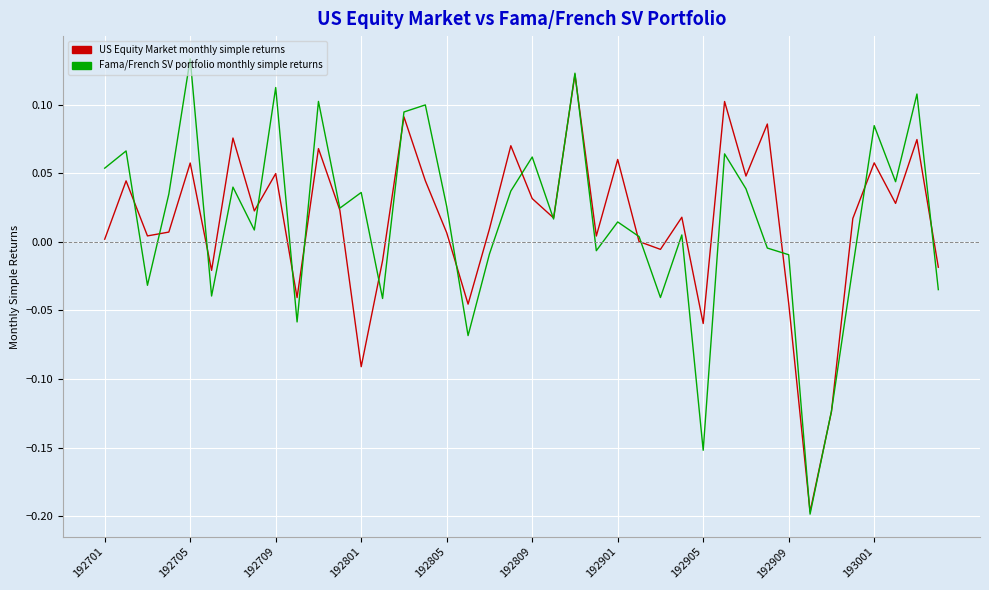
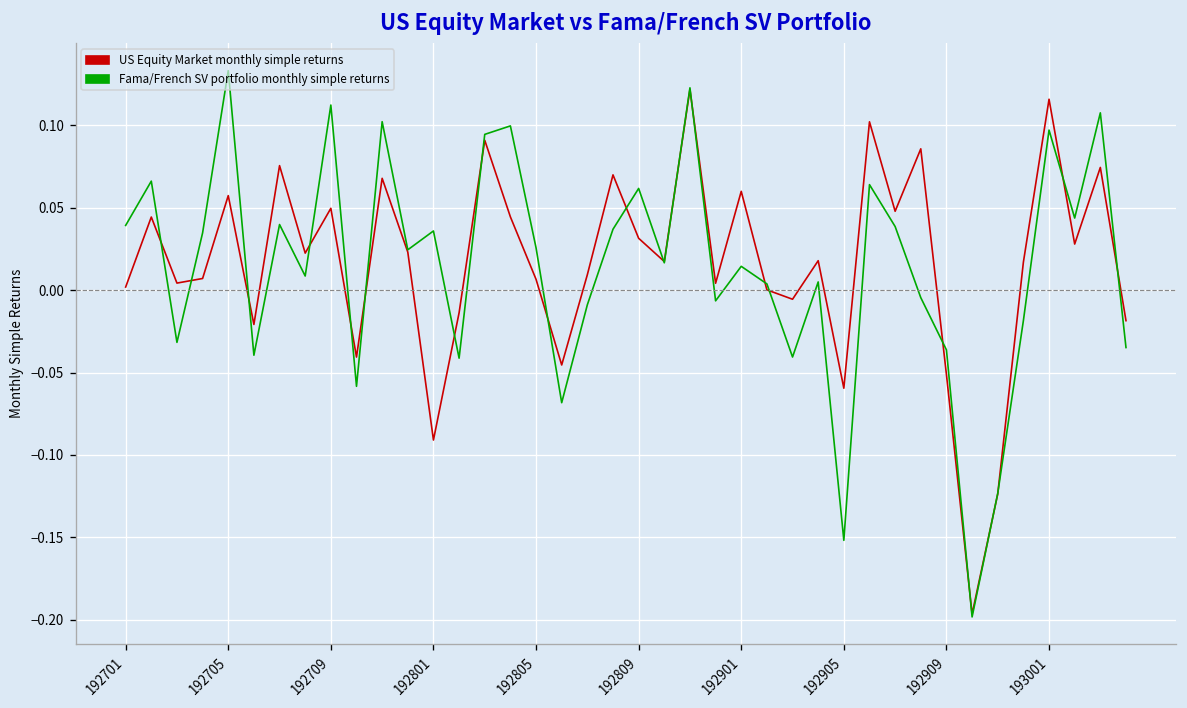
  {
    "US Equity Market monthly simple returns": {
      "192701": 0.002,
      "192705": 0.057,
      "192709": 0.050,
      "192801": -0.091,
      "192805": 0.007,
      "192809": 0.032,
      "192901": 0.060,
      "192905": -0.059,
-     "192909": -0.045,
-     "193001": 0.058
+     "192909": -0.051,
+     "193001": 0.116
    },
    "Fama/French SV portfolio monthly simple returns": {
-     "192701": 0.054,
+     "192701": 0.039,
      "192709": 0.112,
      "192801": 0.036,
      "192805": 0.026,
      "192809": 0.062,
      "192901": 0.014,
      "192905": -0.152,
-     "192909": -0.009,
-     "193001": 0.085
+     "192909": -0.036,
+     "193001": 0.097
    }
  }
